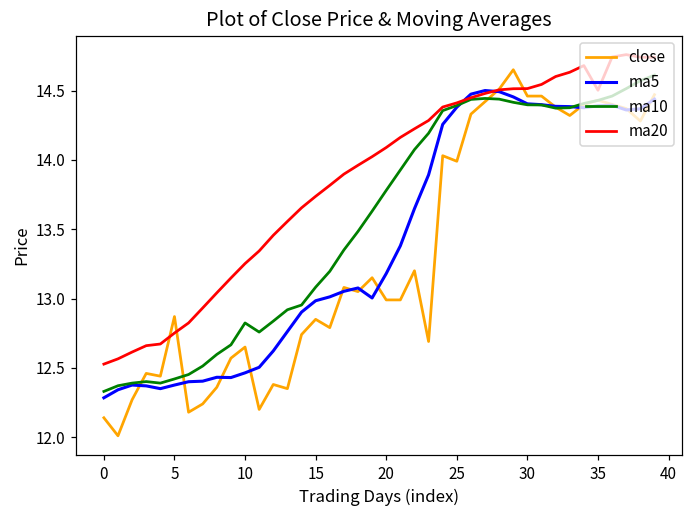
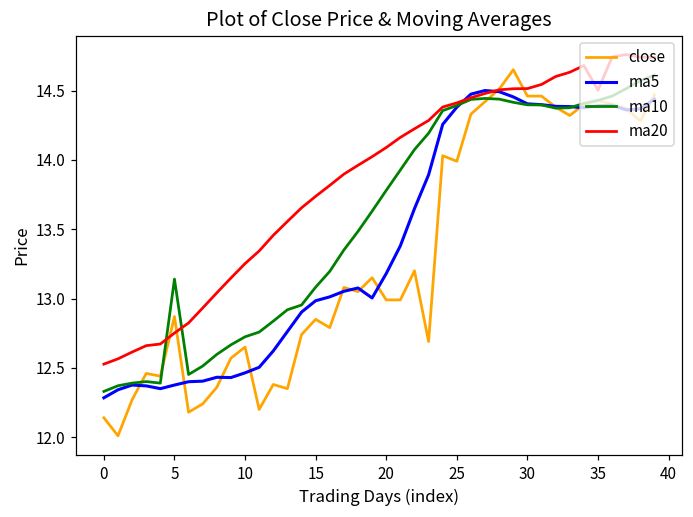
  {
    "close": {
      "0": 12.14,
      "5": 12.87,
      "10": 12.65,
      "15": 12.85,
      "20": 12.99,
      "25": 13.99,
      "30": 14.46
    },
    "ma5": {
      "0": 12.28,
      "5": 12.38,
      "10": 12.46,
      "15": 12.98,
      "20": 13.18
    },
    "ma10": {
      "0": 12.33,
-     "5": 12.42,
-     "10": 12.82,
+     "5": 13.14,
+     "10": 12.72,
      "15": 13.08,
      "20": 13.78
    },
    "ma20": {
      "0": 12.53,
      "5": 12.75,
      "10": 13.25,
      "15": 13.74,
      "20": 14.09,
      "30": 14.51
    }
  }
